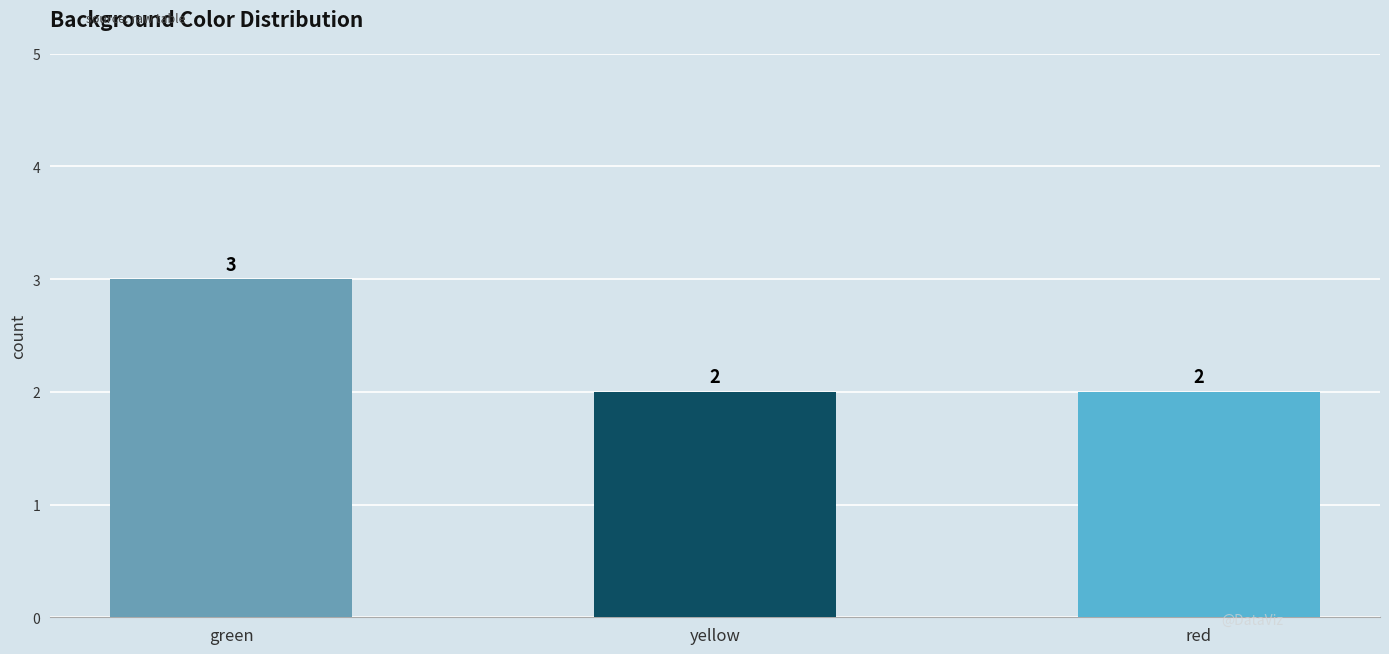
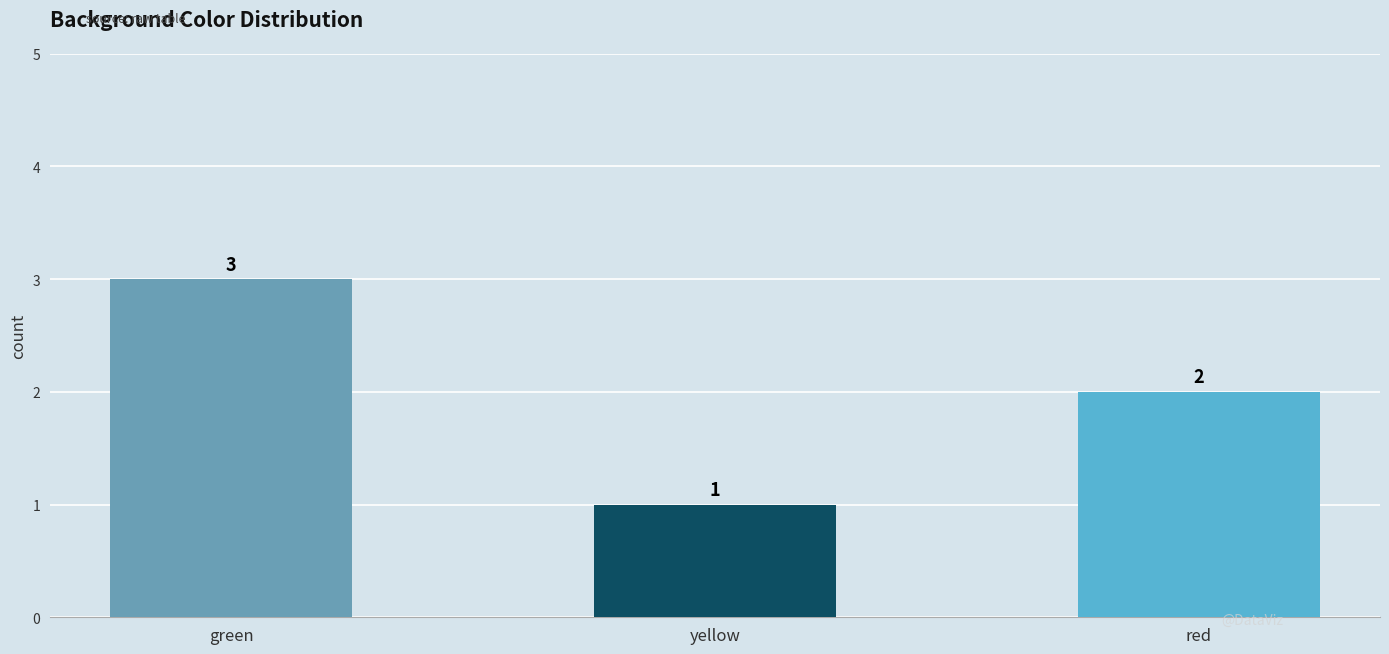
  {
    "green": 3,
-   "yellow": 2,
+   "yellow": 1,
    "red": 2
  }
